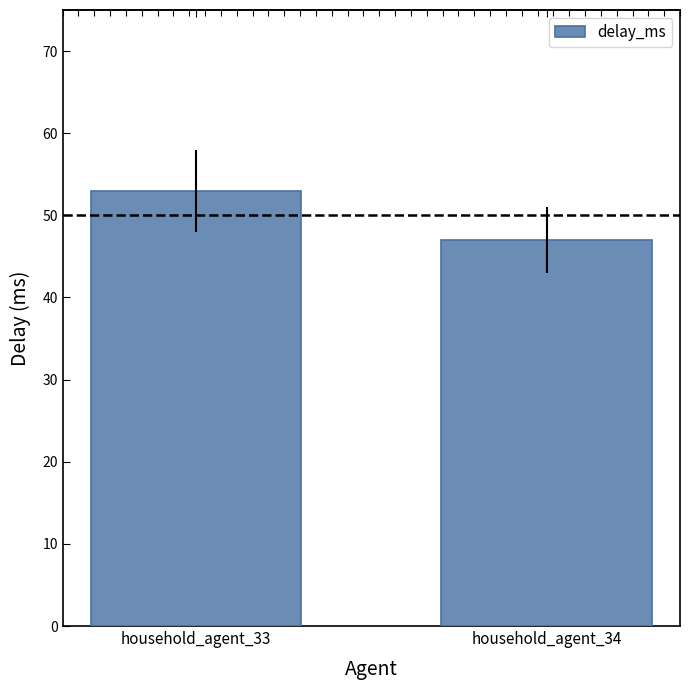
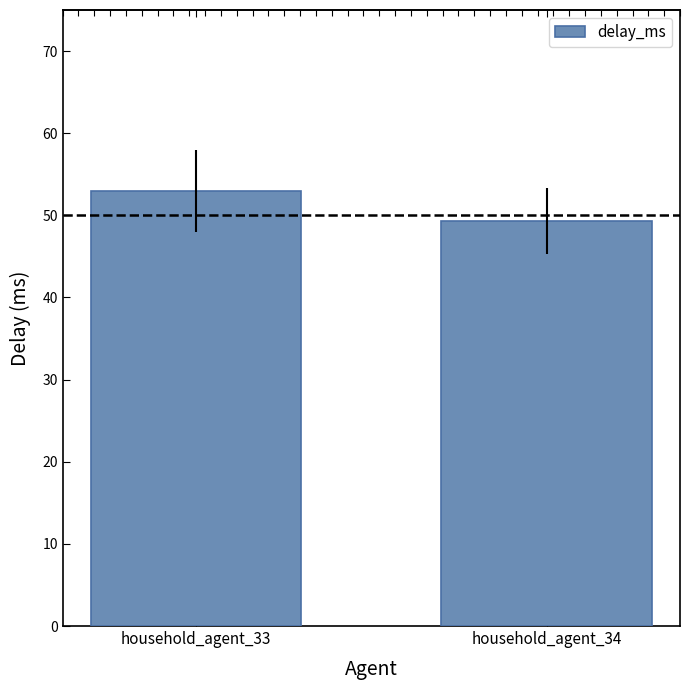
  {
    "household_agent_33": 53,
-   "household_agent_34": 47
+   "household_agent_34": 49
  }
